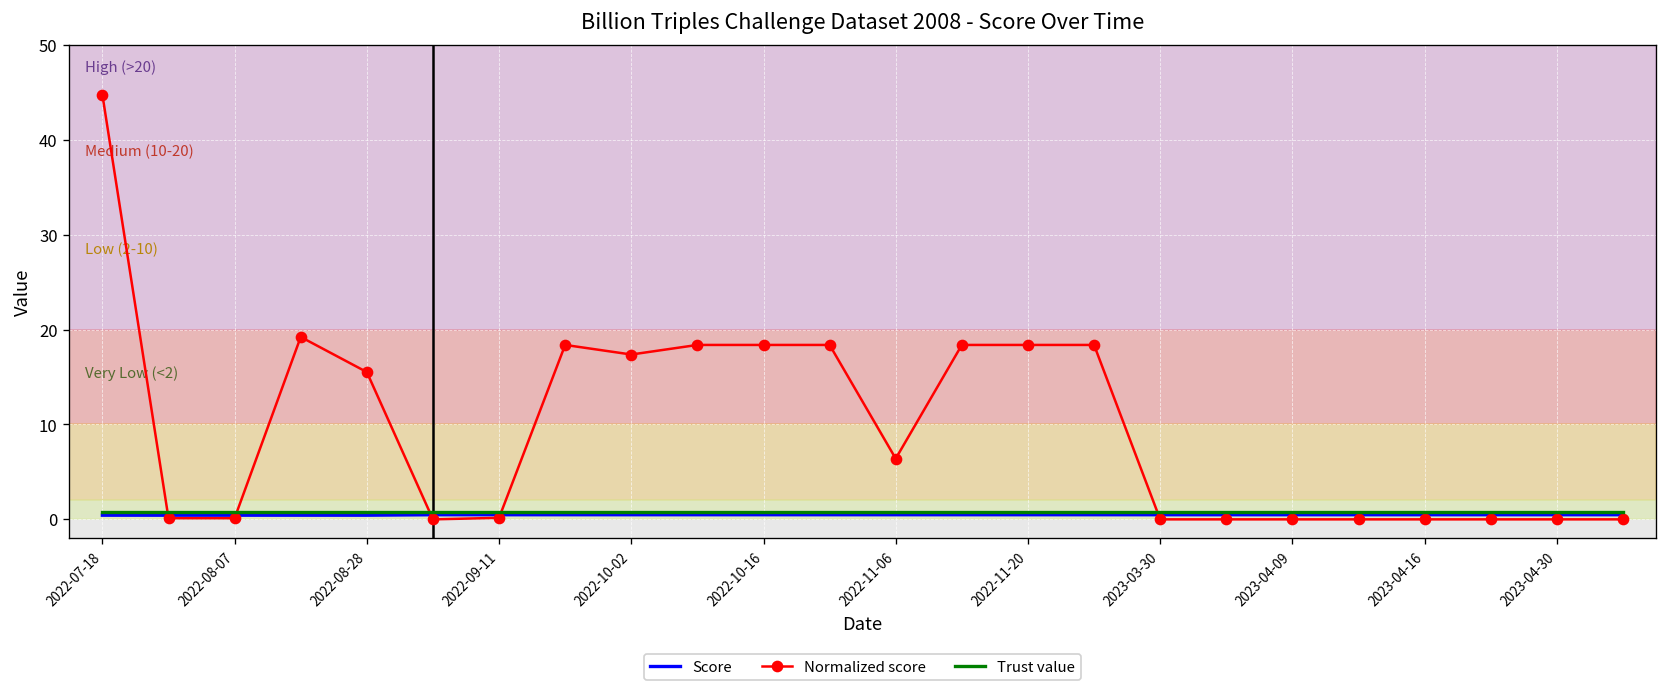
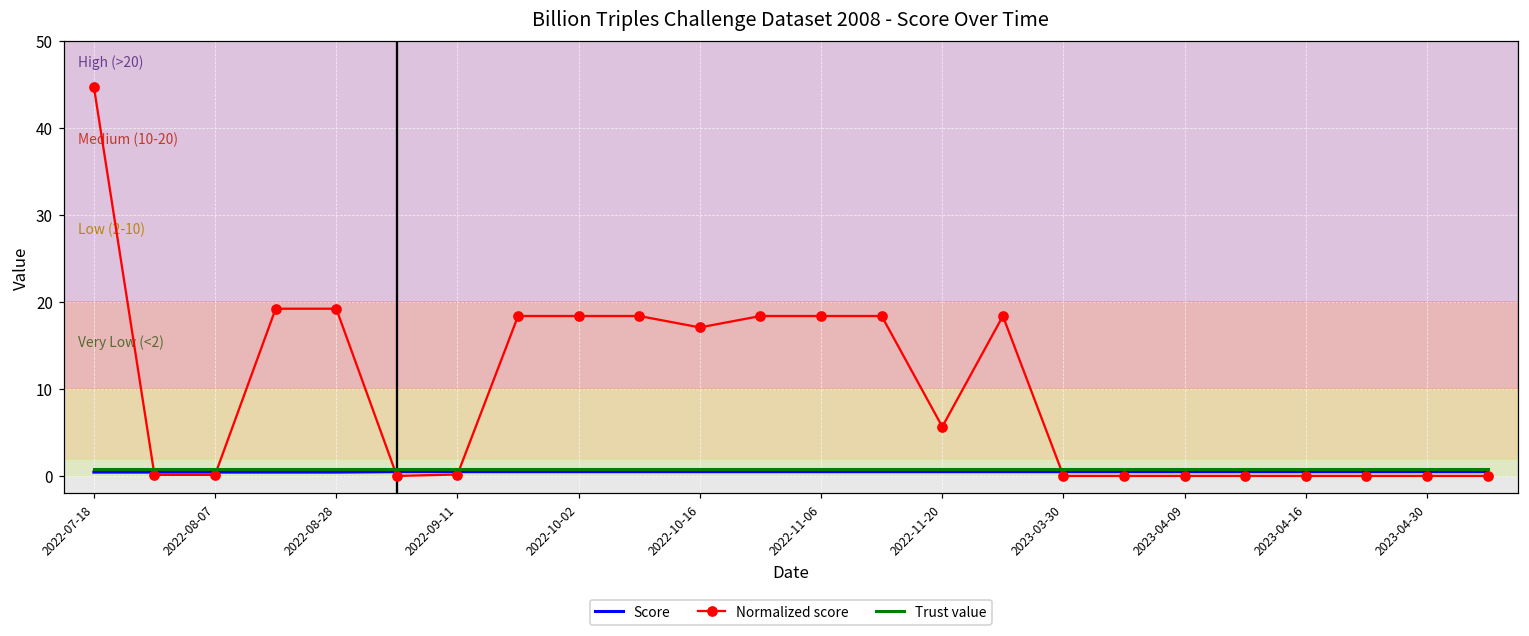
  {
    "Normalized score": {
-     "2022-08-28": 16,
+     "2022-08-28": 19,
      "2022-09-11": 0,
-     "2022-10-02": 17,
-     "2022-10-16": 18,
-     "2022-11-06": 6,
-     "2022-11-20": 18,
+     "2022-10-02": 18,
+     "2022-10-16": 17,
+     "2022-11-06": 18,
+     "2022-11-20": 6,
      "2023-03-30": 0,
      "2023-04-09": 0,
      "2023-04-16": 0,
      "2023-04-30": 0
    }
  }
